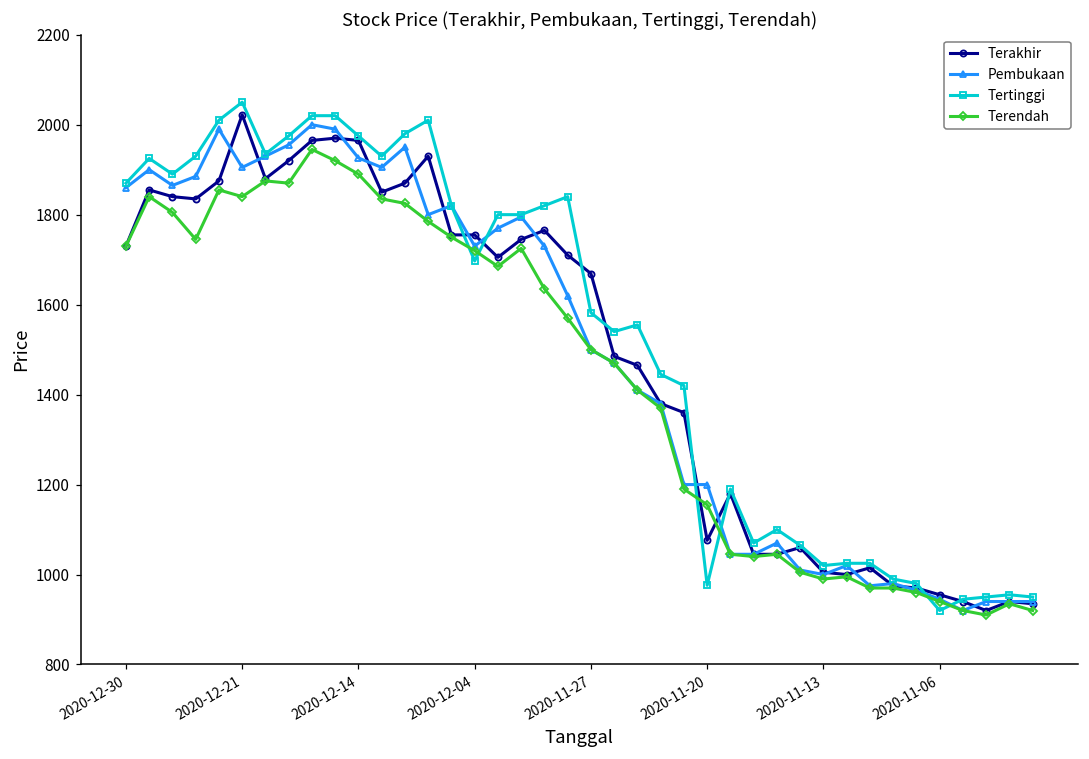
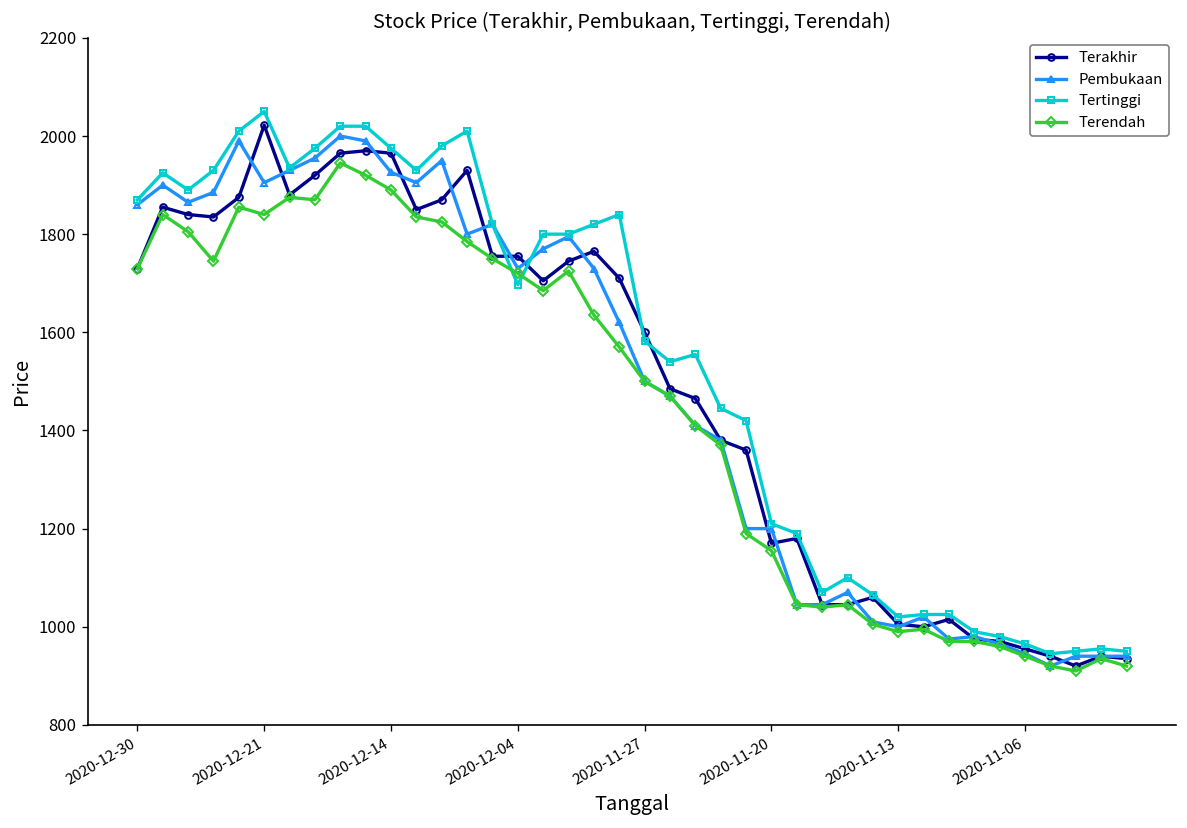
  {
    "Terakhir": {
      "2020-12-21": 2020,
      "2020-12-14": 1970,
      "2020-12-04": 1760,
-     "2020-11-27": 1670,
-     "2020-11-20": 1080,
+     "2020-11-27": 1600,
+     "2020-11-20": 1170,
      "2020-11-06": 960
    },
    "Pembukaan": {
      "2020-12-30": 1860,
      "2020-12-21": 1910,
      "2020-12-14": 1930,
      "2020-12-04": 1730,
      "2020-11-20": 1200
    },
    "Tertinggi": {
      "2020-12-30": 1870,
      "2020-12-21": 2050,
      "2020-12-14": 1980,
      "2020-12-04": 1700,
      "2020-11-27": 1580,
-     "2020-11-20": 980,
+     "2020-11-20": 1210,
      "2020-11-13": 1020,
-     "2020-11-06": 920
+     "2020-11-06": 970
    },
    "Terendah": {
      "2020-12-21": 1840,
      "2020-12-14": 1890,
      "2020-12-04": 1720,
      "2020-11-20": 1160,
      "2020-11-13": 990
    }
  }
